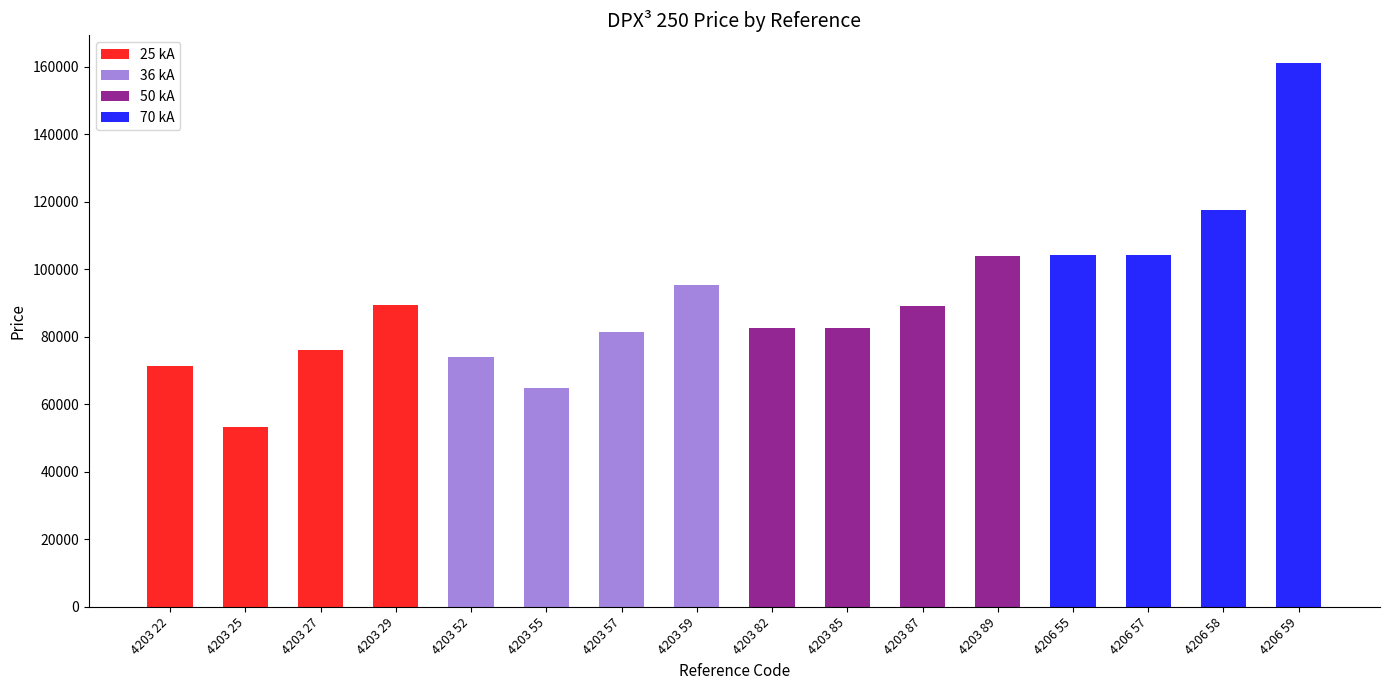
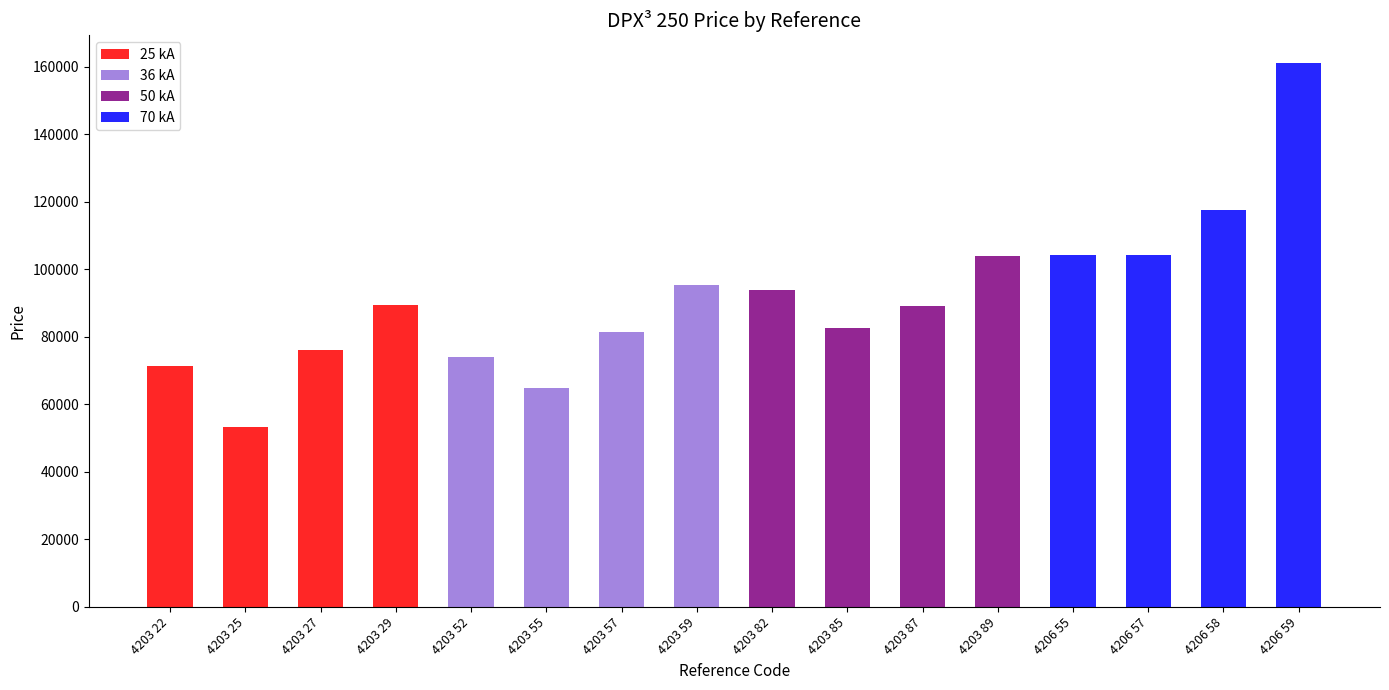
  {
    "25 kA": {
      "4203 22": 71000,
      "4203 25": 53000,
      "4203 27": 76000,
      "4203 29": 89000,
      "4203 52": 0,
      "4203 55": 0,
      "4203 57": 0,
      "4203 59": 0,
      "4203 82": 0,
      "4203 85": 0,
      "4203 87": 0,
      "4203 89": 0,
      "4206 55": 0,
      "4206 57": 0,
      "4206 58": 0,
      "4206 59": 0
    },
    "36 kA": {
      "4203 22": 0,
      "4203 25": 0,
      "4203 27": 0,
      "4203 29": 0,
      "4203 52": 74000,
      "4203 55": 65000,
      "4203 57": 82000,
      "4203 59": 95000,
      "4203 82": 0,
      "4203 85": 0,
      "4203 87": 0,
      "4203 89": 0,
      "4206 55": 0,
      "4206 57": 0,
      "4206 58": 0,
      "4206 59": 0
    },
    "50 kA": {
      "4203 22": 0,
      "4203 25": 0,
      "4203 27": 0,
      "4203 29": 0,
      "4203 52": 0,
      "4203 55": 0,
      "4203 57": 0,
      "4203 59": 0,
-     "4203 82": 83000,
+     "4203 82": 94000,
      "4203 85": 83000,
      "4203 87": 89000,
      "4203 89": 104000,
      "4206 55": 0,
      "4206 57": 0,
      "4206 58": 0,
      "4206 59": 0
    },
    "70 kA": {
      "4203 22": 0,
      "4203 25": 0,
      "4203 27": 0,
      "4203 29": 0,
      "4203 52": 0,
      "4203 55": 0,
      "4203 57": 0,
      "4203 59": 0,
      "4203 82": 0,
      "4203 85": 0,
      "4203 87": 0,
      "4203 89": 0,
      "4206 55": 104000,
      "4206 57": 104000,
      "4206 58": 118000,
      "4206 59": 161000
    }
  }
